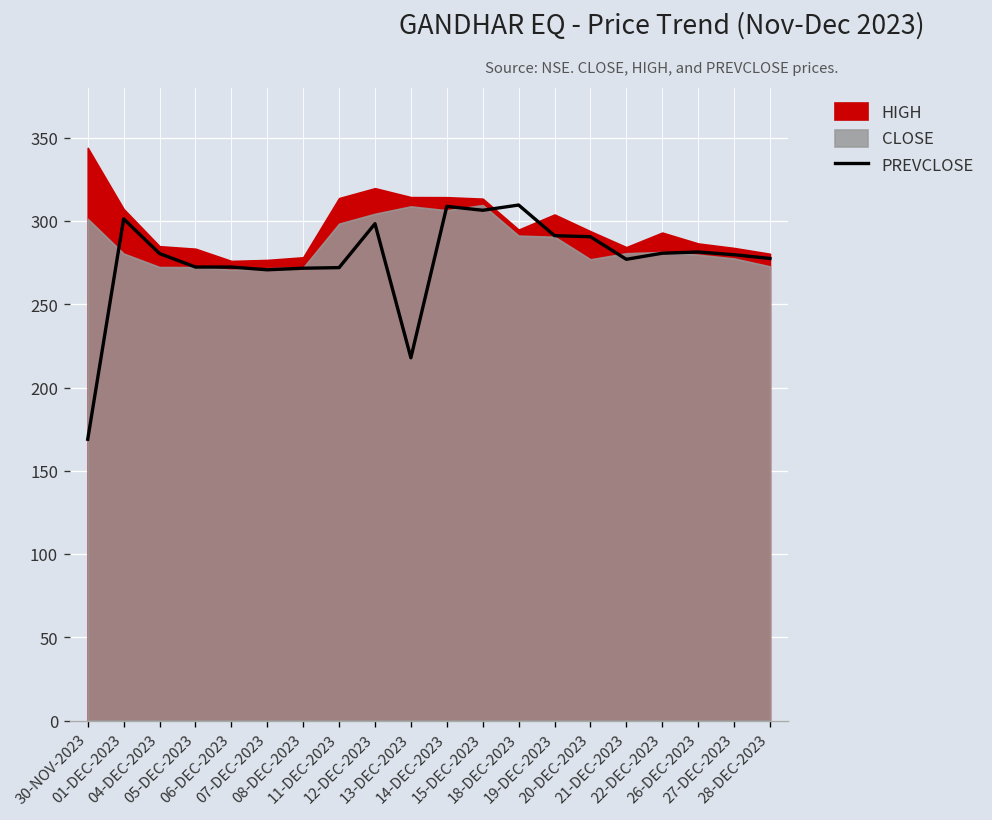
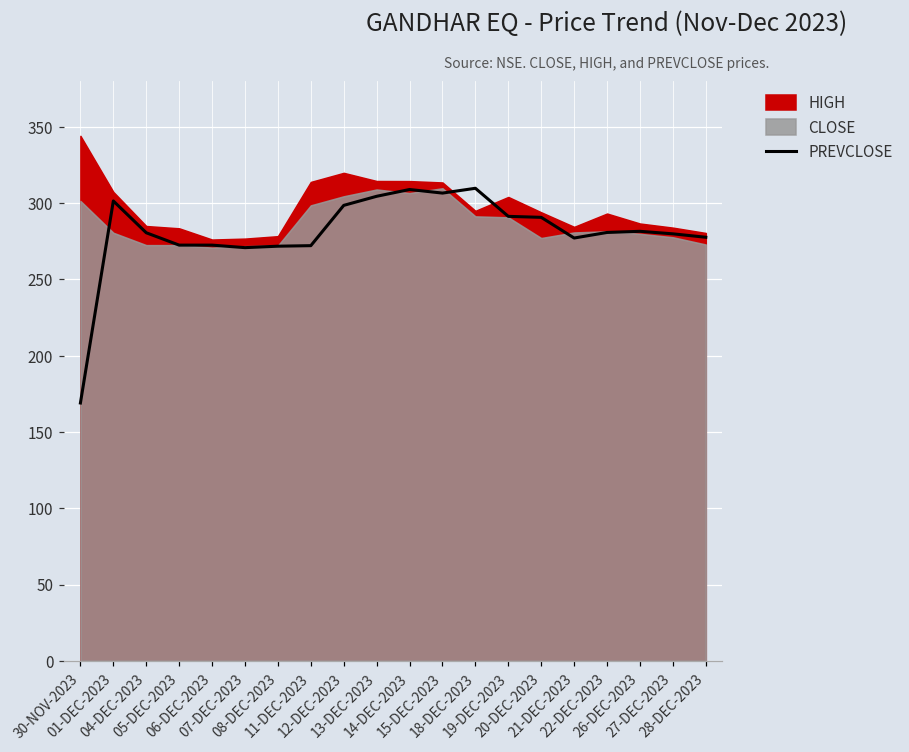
  {
    "PREVCLOSE": {
      "30-NOV-2023": 169,
      "01-DEC-2023": 301,
      "04-DEC-2023": 281,
      "11-DEC-2023": 272,
      "12-DEC-2023": 299,
-     "13-DEC-2023": 218,
+     "13-DEC-2023": 304,
      "14-DEC-2023": 309,
      "15-DEC-2023": 307,
      "18-DEC-2023": 310,
      "20-DEC-2023": 291,
      "21-DEC-2023": 277,
      "27-DEC-2023": 280,
      "28-DEC-2023": 278
    }
  }
